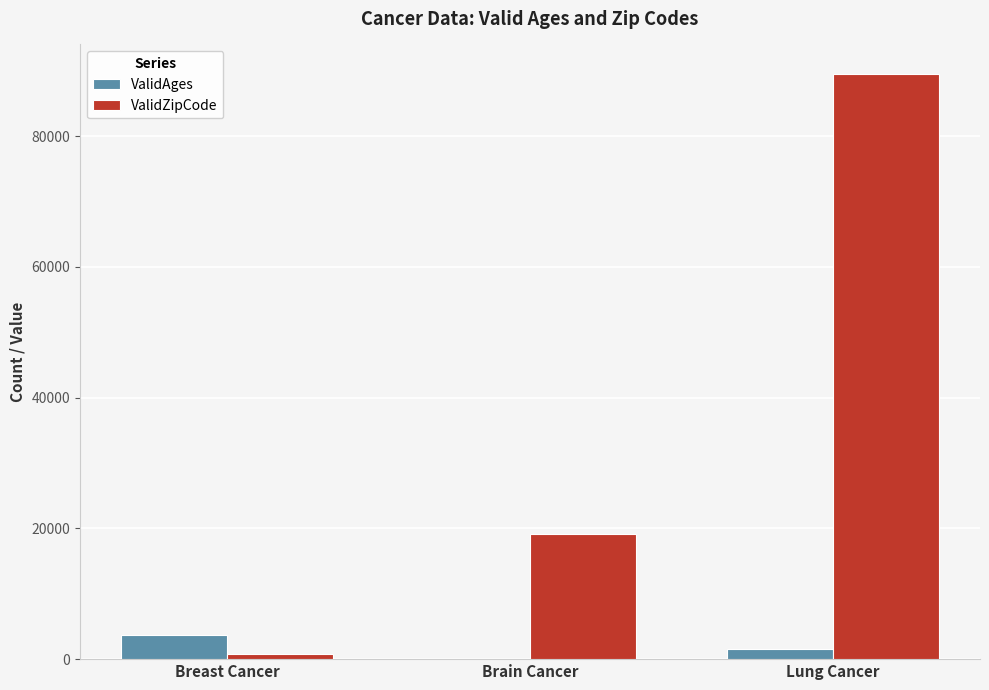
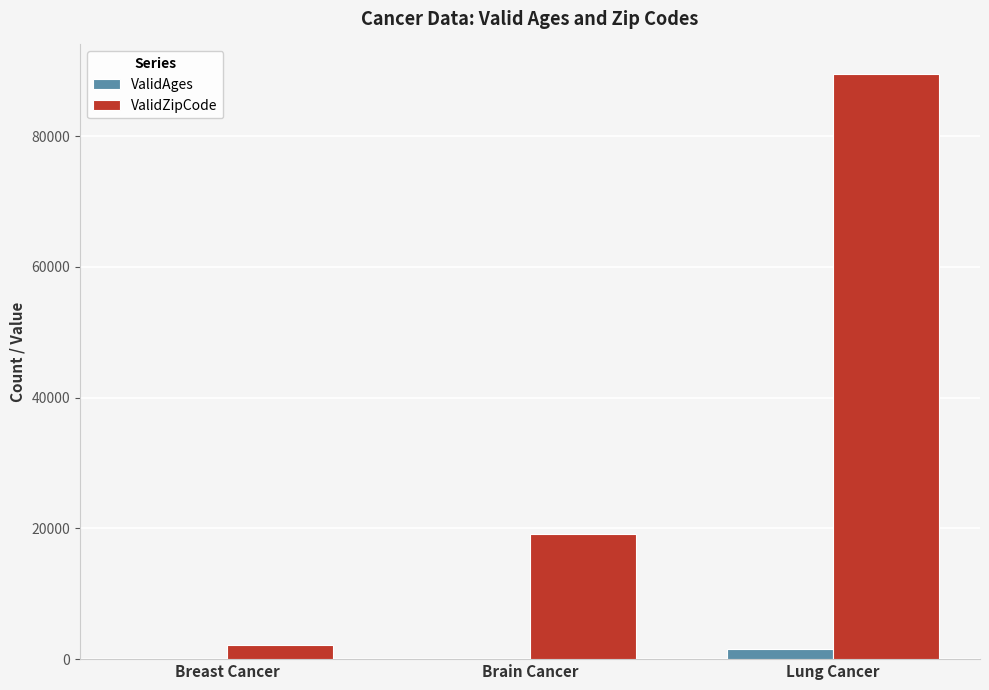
  {
    "ValidAges": {
-     "Breast Cancer": 4000,
+     "Breast Cancer": 0,
      "Lung Cancer": 2000
    },
    "ValidZipCode": {
-     "Breast Cancer": 1000,
+     "Breast Cancer": 2000,
      "Brain Cancer": 19000,
      "Lung Cancer": 90000
    }
  }
